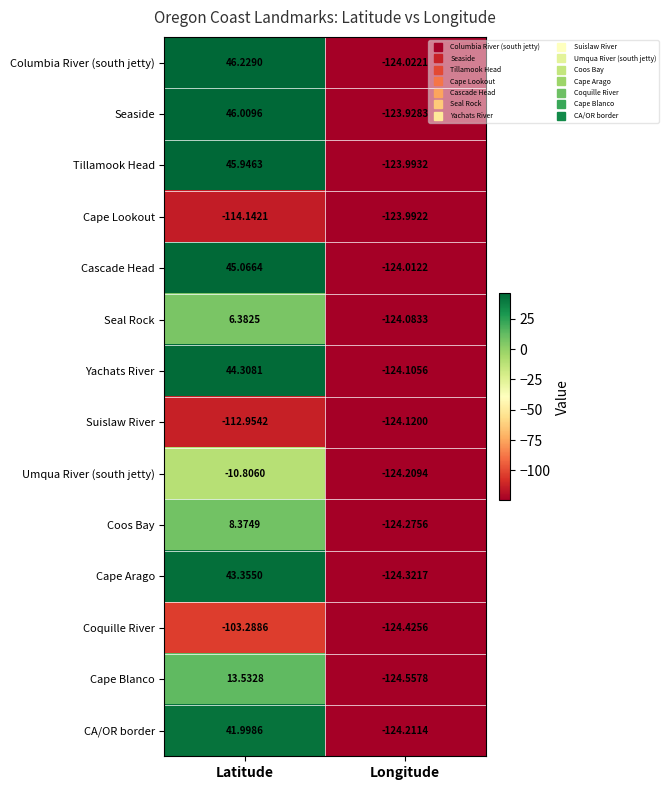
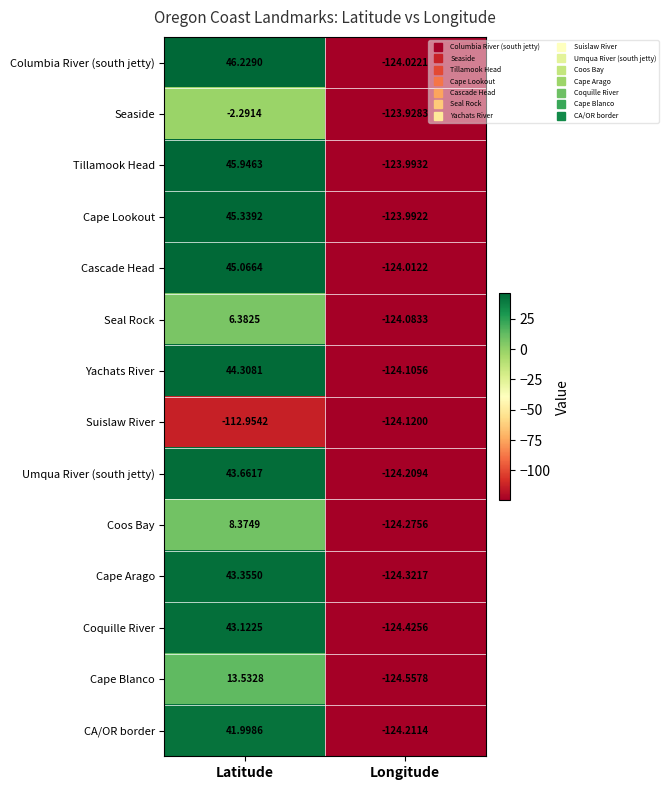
  {
    "Columbia River (south jetty)": {
      "Latitude": 46.2290
    },
    "Seaside": {
-     "Latitude": 46.0096
+     "Latitude": -2.2914
    },
    "Tillamook Head": {
      "Latitude": 45.9463,
      "Longitude": -123.9932
    },
    "Cape Lookout": {
-     "Latitude": -114.1421,
+     "Latitude": 45.3392,
      "Longitude": -123.9922
    },
    "Cascade Head": {
      "Latitude": 45.0664,
      "Longitude": -124.0122
    },
    "Seal Rock": {
      "Latitude": 6.3825,
      "Longitude": -124.0833
    },
    "Yachats River": {
      "Latitude": 44.3081,
      "Longitude": -124.1056
    },
    "Suislaw River": {
      "Latitude": -112.9542,
      "Longitude": -124.1200
    },
    "Umqua River (south jetty)": {
-     "Latitude": -10.8060,
+     "Latitude": 43.6617,
      "Longitude": -124.2094
    },
    "Coos Bay": {
      "Latitude": 8.3749,
      "Longitude": -124.2756
    },
    "Cape Arago": {
      "Latitude": 43.3550,
      "Longitude": -124.3217
    },
    "Coquille River": {
-     "Latitude": -103.2886,
+     "Latitude": 43.1225,
      "Longitude": -124.4256
    },
    "Cape Blanco": {
      "Latitude": 13.5328,
      "Longitude": -124.5578
    },
    "CA/OR border": {
      "Latitude": 41.9986,
      "Longitude": -124.2114
    }
  }
